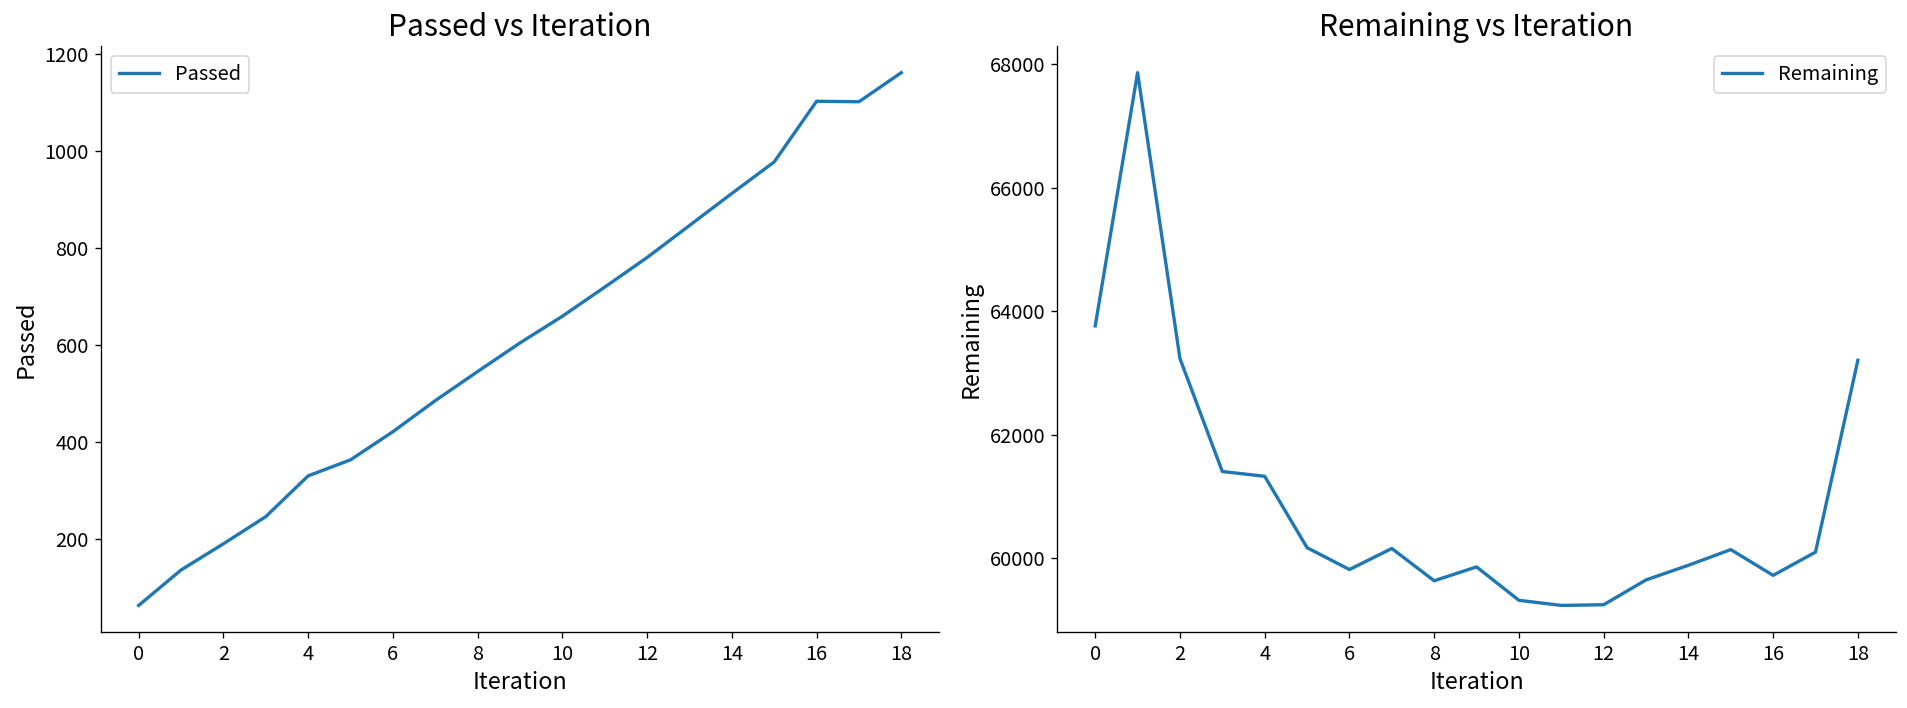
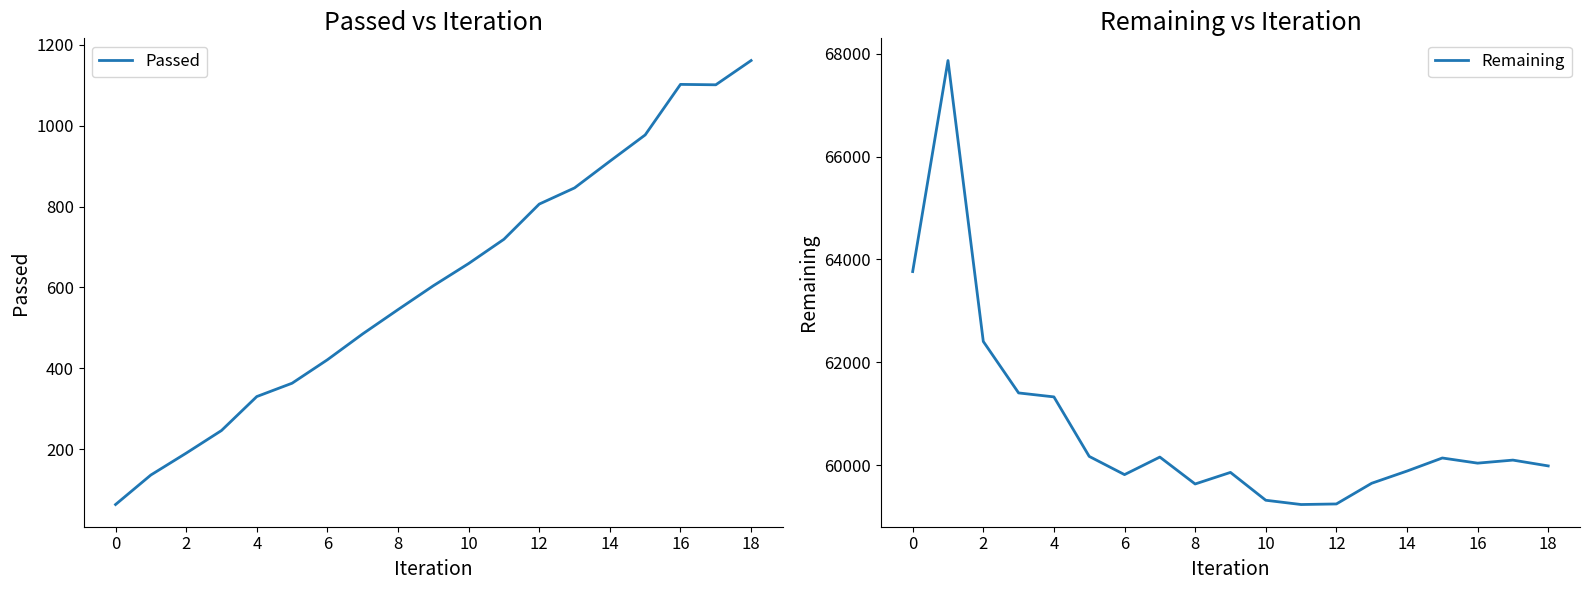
  {
    "Passed vs Iteration": {
      "0": 60,
      "2": 190,
      "4": 330,
      "6": 420,
      "8": 550,
      "10": 660,
-     "12": 780,
+     "12": 810,
      "14": 910,
      "16": 1100,
      "18": 1160
    },
    "Remaining vs Iteration": {
      "0": 63800,
-     "2": 63200,
+     "2": 62400,
      "4": 61300,
      "6": 59800,
      "8": 59600,
      "10": 59300,
      "12": 59300,
      "14": 59900,
-     "16": 59700,
-     "18": 63200
+     "16": 60000,
+     "18": 60000
    }
  }
